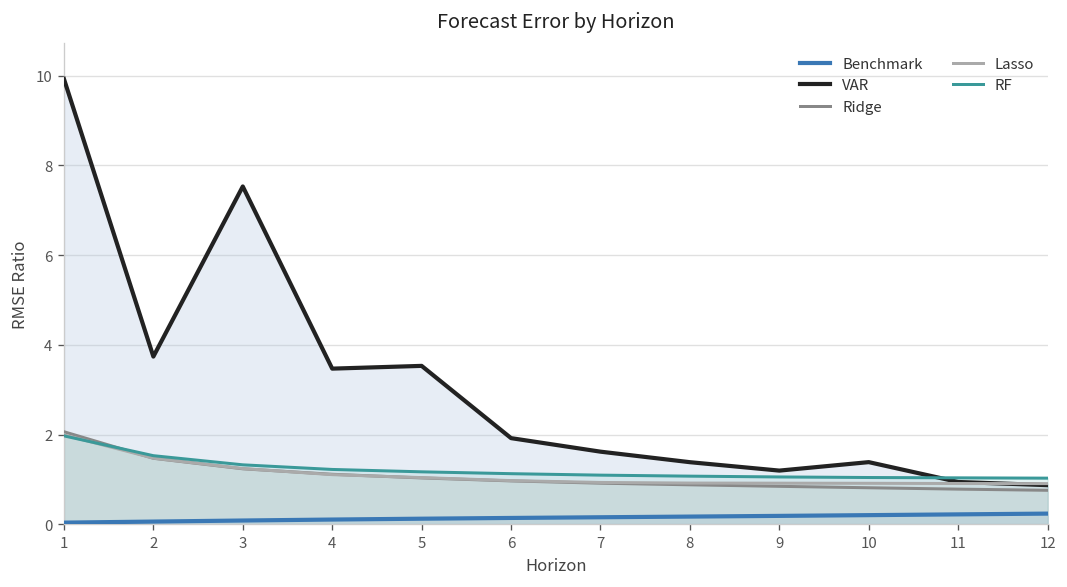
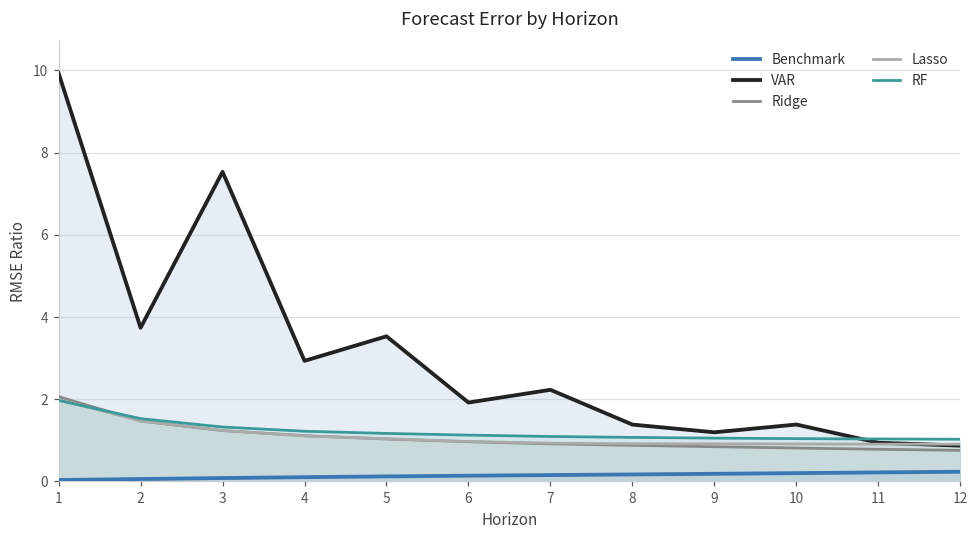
  {
    "VAR": {
      "1": 9.9,
      "2": 3.7,
      "3": 7.5,
-     "4": 3.5,
+     "4": 2.9,
      "5": 3.5,
      "6": 1.9,
-     "7": 1.6,
+     "7": 2.2,
      "8": 1.4,
      "9": 1.2,
      "10": 1.4
    }
  }
